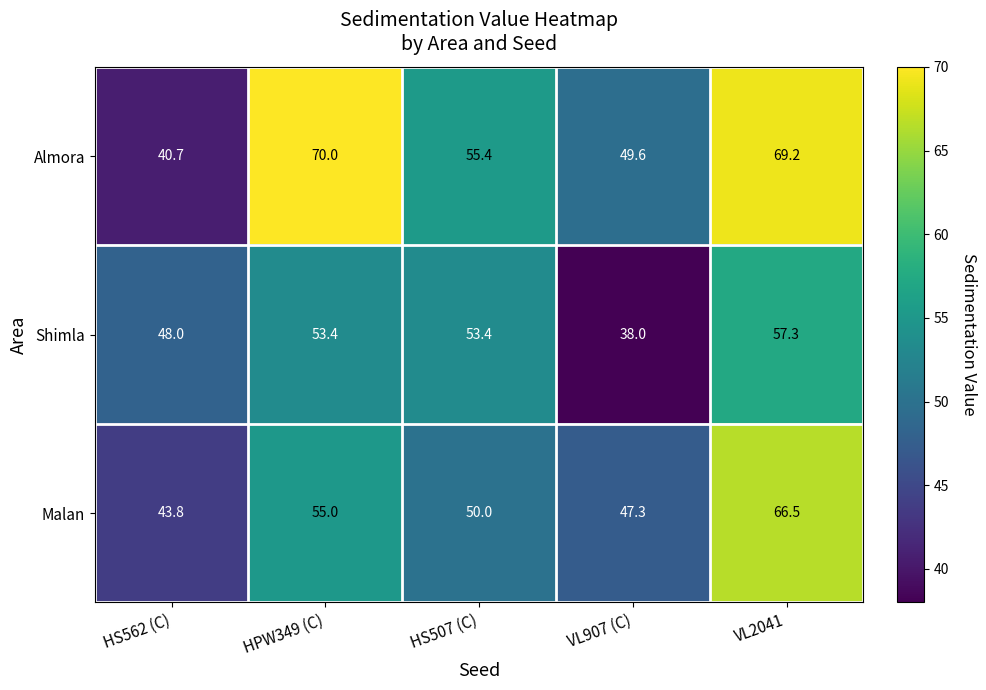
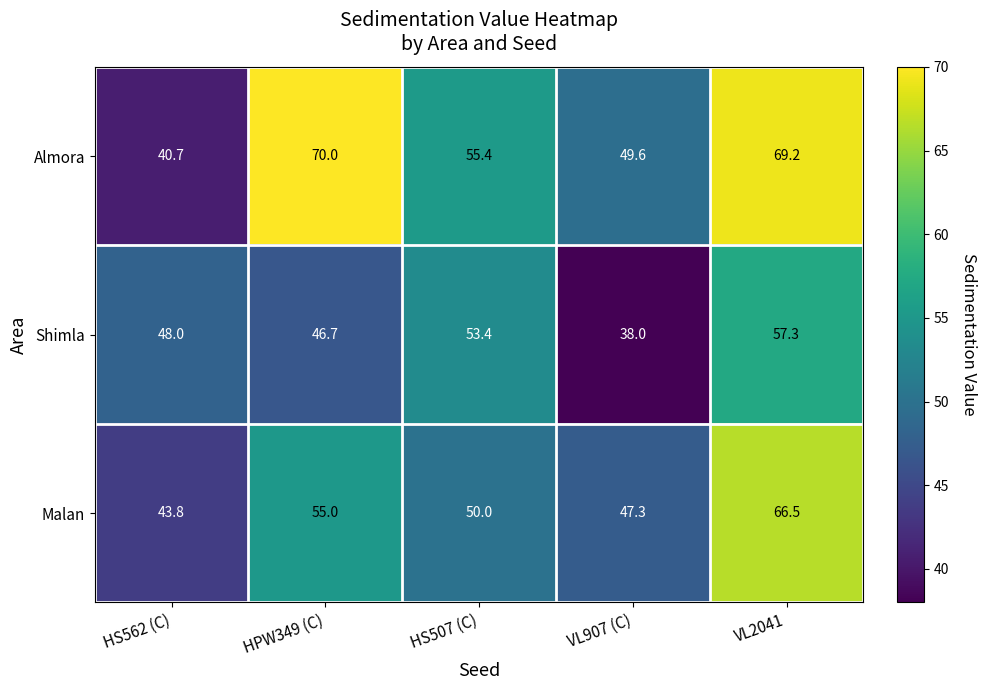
  {
    "Almora": {
      "HS562 (C)": 40.7,
      "HPW349 (C)": 70.0,
      "HS507 (C)": 55.4,
      "VL907 (C)": 49.6,
      "VL2041": 69.2
    },
    "Shimla": {
      "HS562 (C)": 48.0,
-     "HPW349 (C)": 53.4,
+     "HPW349 (C)": 46.7,
      "HS507 (C)": 53.4,
      "VL907 (C)": 38.0,
      "VL2041": 57.3
    },
    "Malan": {
      "HS562 (C)": 43.8,
      "HPW349 (C)": 55.0,
      "HS507 (C)": 50.0,
      "VL907 (C)": 47.3,
      "VL2041": 66.5
    }
  }
